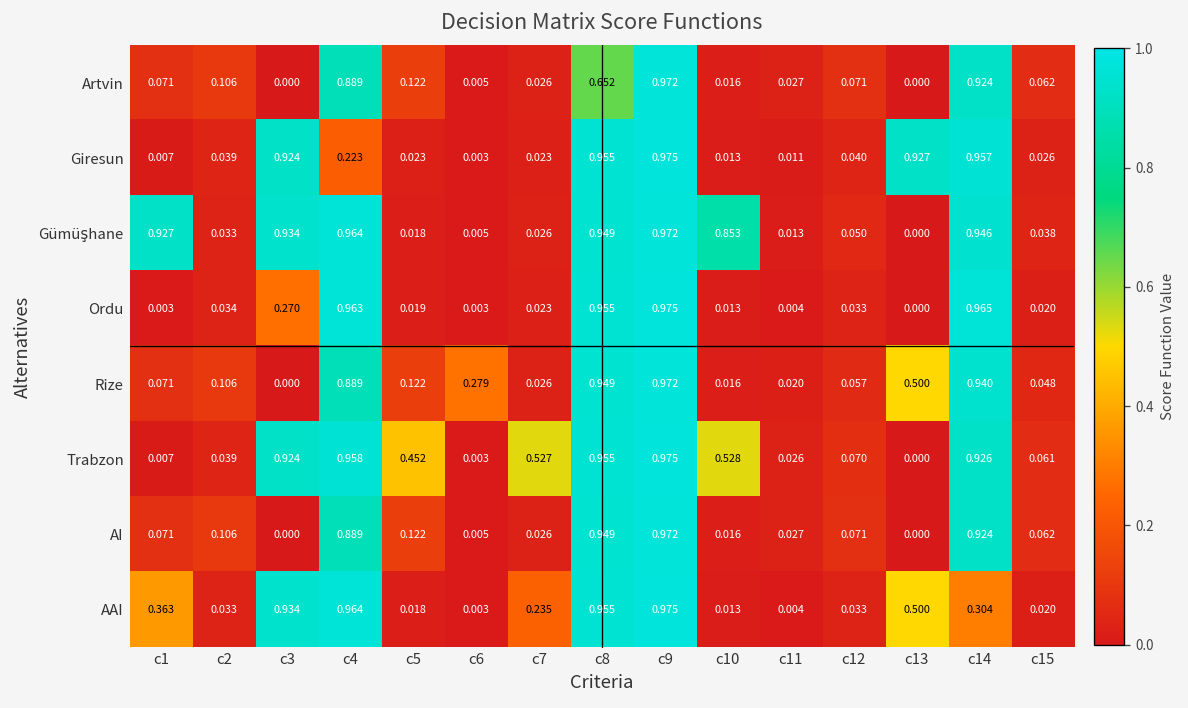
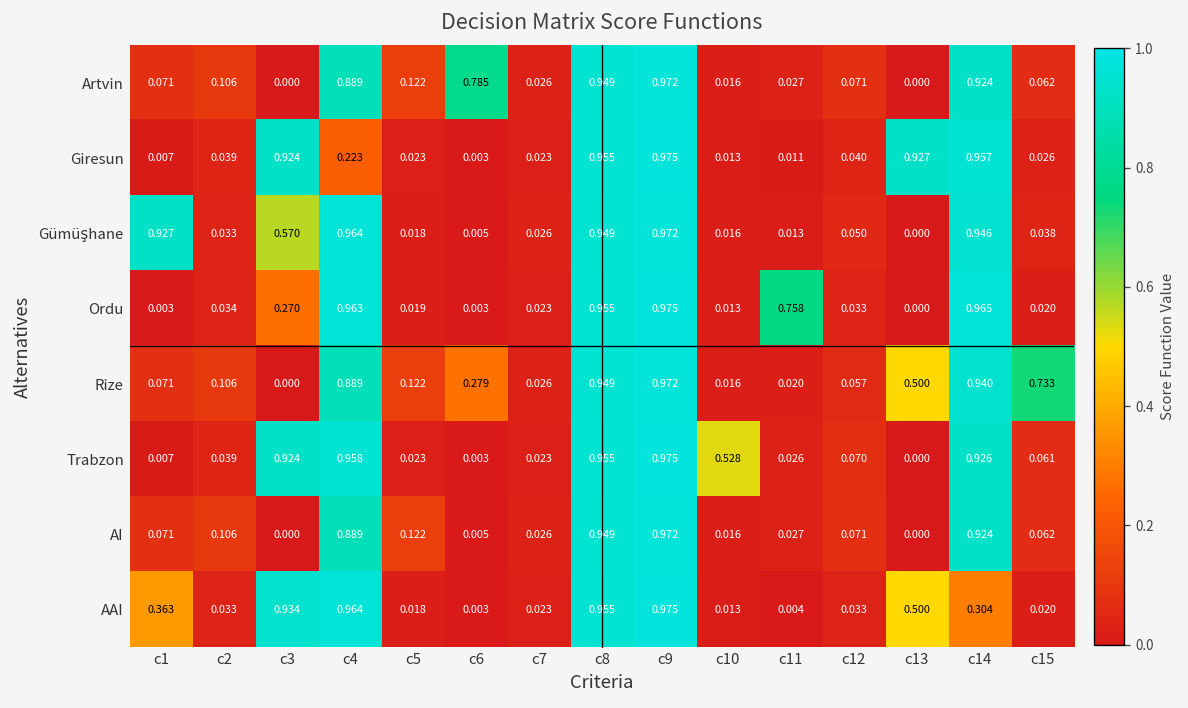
  {
    "Artvin": {
      "c1": 0.071,
      "c2": 0.106,
      "c3": 0.000,
      "c4": 0.889,
      "c5": 0.122,
-     "c6": 0.005,
+     "c6": 0.785,
      "c7": 0.026,
-     "c8": 0.652,
+     "c8": 0.949,
      "c9": 0.972,
      "c10": 0.016,
      "c11": 0.027,
      "c12": 0.071,
      "c13": 0.000,
      "c14": 0.924,
      "c15": 0.062
    },
    "Giresun": {
      "c1": 0.007,
      "c2": 0.039,
      "c3": 0.924,
      "c4": 0.223,
      "c5": 0.023,
      "c6": 0.003,
      "c7": 0.023,
      "c8": 0.955,
      "c9": 0.975,
      "c10": 0.013,
      "c11": 0.011,
      "c12": 0.040,
      "c13": 0.927,
      "c14": 0.957,
      "c15": 0.026
    },
    "Gümüşhane": {
      "c1": 0.927,
      "c2": 0.033,
-     "c3": 0.934,
+     "c3": 0.570,
      "c4": 0.964,
      "c5": 0.018,
      "c6": 0.005,
      "c7": 0.026,
      "c8": 0.949,
      "c9": 0.972,
-     "c10": 0.853,
+     "c10": 0.016,
      "c11": 0.013,
      "c12": 0.050,
      "c13": 0.000,
      "c14": 0.946,
      "c15": 0.038
    },
    "Ordu": {
      "c1": 0.003,
      "c2": 0.034,
      "c3": 0.270,
      "c4": 0.963,
      "c5": 0.019,
      "c6": 0.003,
      "c7": 0.023,
      "c8": 0.955,
      "c9": 0.975,
      "c10": 0.013,
-     "c11": 0.004,
+     "c11": 0.758,
      "c12": 0.033,
      "c13": 0.000,
      "c14": 0.965,
      "c15": 0.020
    },
    "Rize": {
      "c1": 0.071,
      "c2": 0.106,
      "c3": 0.000,
      "c4": 0.889,
      "c5": 0.122,
      "c6": 0.279,
      "c7": 0.026,
      "c8": 0.949,
      "c9": 0.972,
      "c10": 0.016,
      "c11": 0.020,
      "c12": 0.057,
      "c13": 0.500,
      "c14": 0.940,
-     "c15": 0.048
+     "c15": 0.733
    },
    "Trabzon": {
      "c1": 0.007,
      "c2": 0.039,
      "c3": 0.924,
      "c4": 0.958,
-     "c5": 0.452,
+     "c5": 0.023,
      "c6": 0.003,
-     "c7": 0.527,
+     "c7": 0.023,
      "c8": 0.955,
      "c9": 0.975,
      "c10": 0.528,
      "c11": 0.026,
      "c12": 0.070,
      "c13": 0.000,
      "c14": 0.926,
      "c15": 0.061
    },
    "AI": {
      "c1": 0.071,
      "c2": 0.106,
      "c3": 0.000,
      "c4": 0.889,
      "c5": 0.122,
      "c6": 0.005,
      "c7": 0.026,
      "c8": 0.949,
      "c9": 0.972,
      "c10": 0.016,
      "c11": 0.027,
      "c12": 0.071,
      "c13": 0.000,
      "c14": 0.924,
      "c15": 0.062
    },
    "AAI": {
      "c1": 0.363,
      "c2": 0.033,
      "c3": 0.934,
      "c4": 0.964,
      "c5": 0.018,
      "c6": 0.003,
-     "c7": 0.235,
+     "c7": 0.023,
      "c8": 0.955,
      "c9": 0.975,
      "c10": 0.013,
      "c11": 0.004,
      "c12": 0.033,
      "c13": 0.500,
      "c14": 0.304,
      "c15": 0.020
    }
  }
